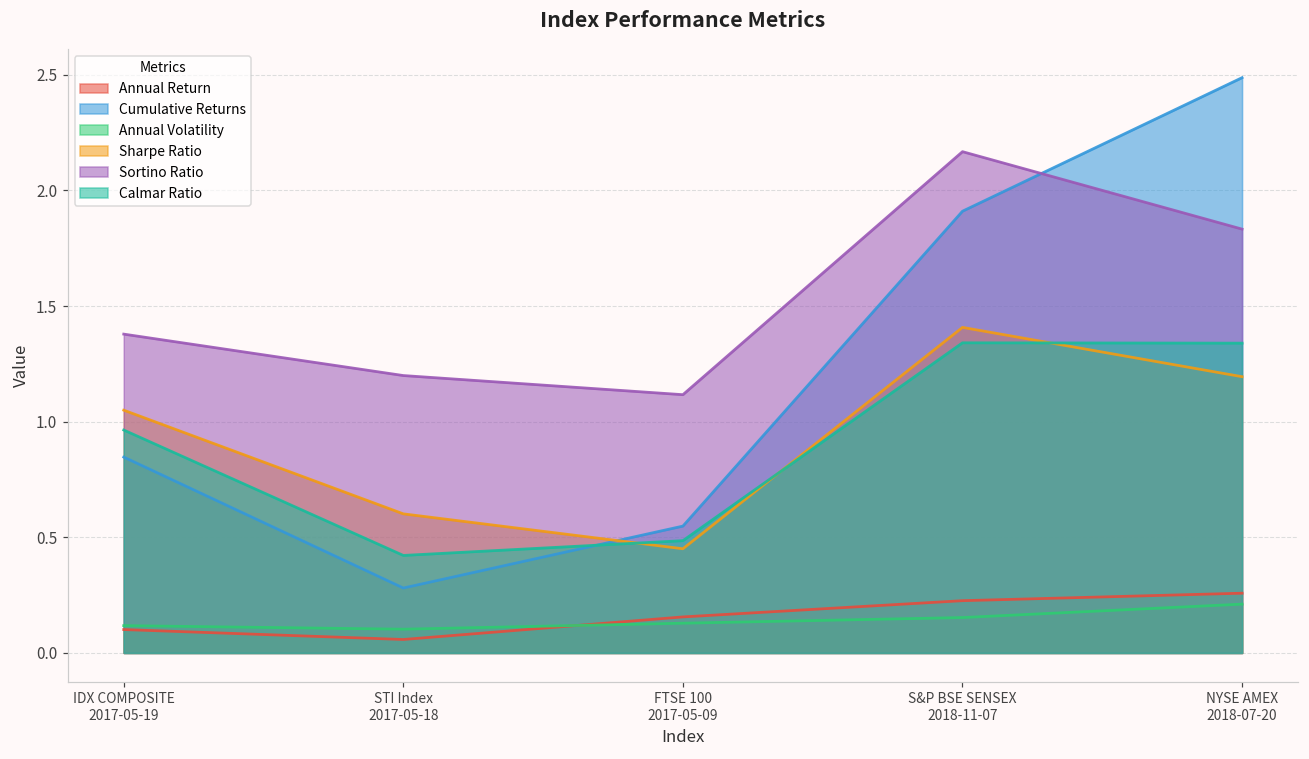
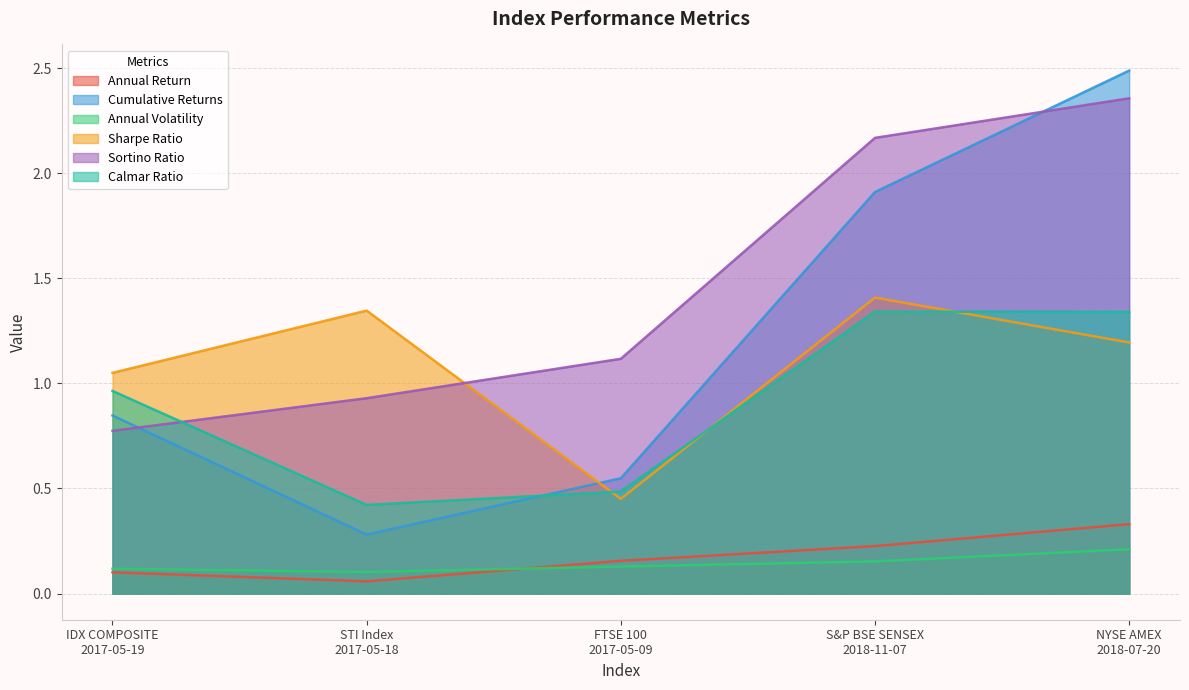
  {
    "Annual Return": {
      "IDX COMPOSITE 2017-05-19": 0.10,
      "STI Index 2017-05-18": 0.06,
      "FTSE 100 2017-05-09": 0.16,
      "S&P BSE SENSEX 2018-11-07": 0.23,
-     "NYSE AMEX 2018-07-20": 0.26
+     "NYSE AMEX 2018-07-20": 0.33
    },
    "Cumulative Returns": {
      "IDX COMPOSITE 2017-05-19": 0.85,
      "STI Index 2017-05-18": 0.28,
      "FTSE 100 2017-05-09": 0.55,
      "S&P BSE SENSEX 2018-11-07": 1.91,
      "NYSE AMEX 2018-07-20": 2.49
    },
    "Sharpe Ratio": {
      "IDX COMPOSITE 2017-05-19": 1.05,
-     "STI Index 2017-05-18": 0.60,
+     "STI Index 2017-05-18": 1.35,
      "FTSE 100 2017-05-09": 0.45,
      "S&P BSE SENSEX 2018-11-07": 1.41,
      "NYSE AMEX 2018-07-20": 1.19
    },
    "Sortino Ratio": {
-     "IDX COMPOSITE 2017-05-19": 1.38,
-     "STI Index 2017-05-18": 1.20,
+     "IDX COMPOSITE 2017-05-19": 0.77,
+     "STI Index 2017-05-18": 0.93,
      "FTSE 100 2017-05-09": 1.12,
      "S&P BSE SENSEX 2018-11-07": 2.17,
-     "NYSE AMEX 2018-07-20": 1.83
+     "NYSE AMEX 2018-07-20": 2.36
    }
  }
